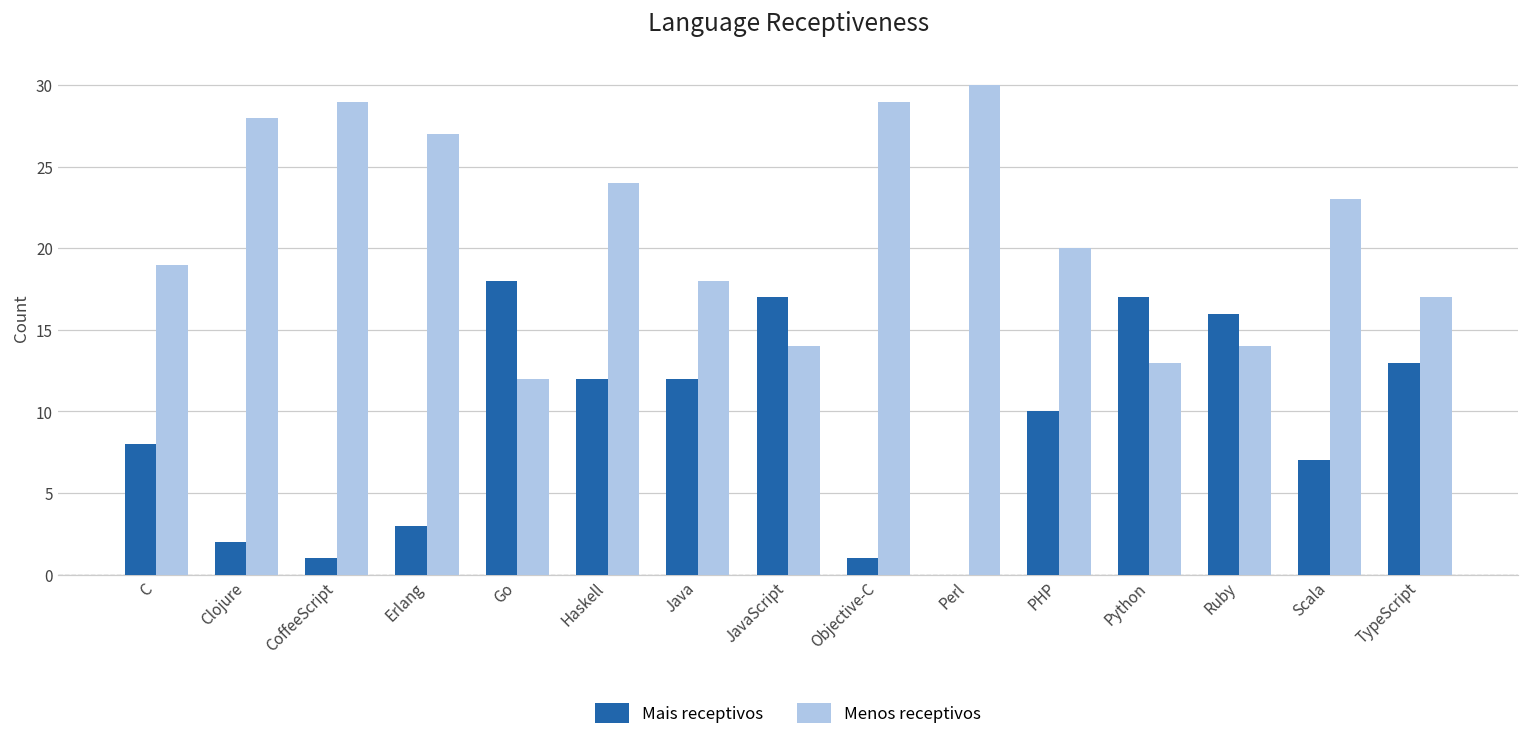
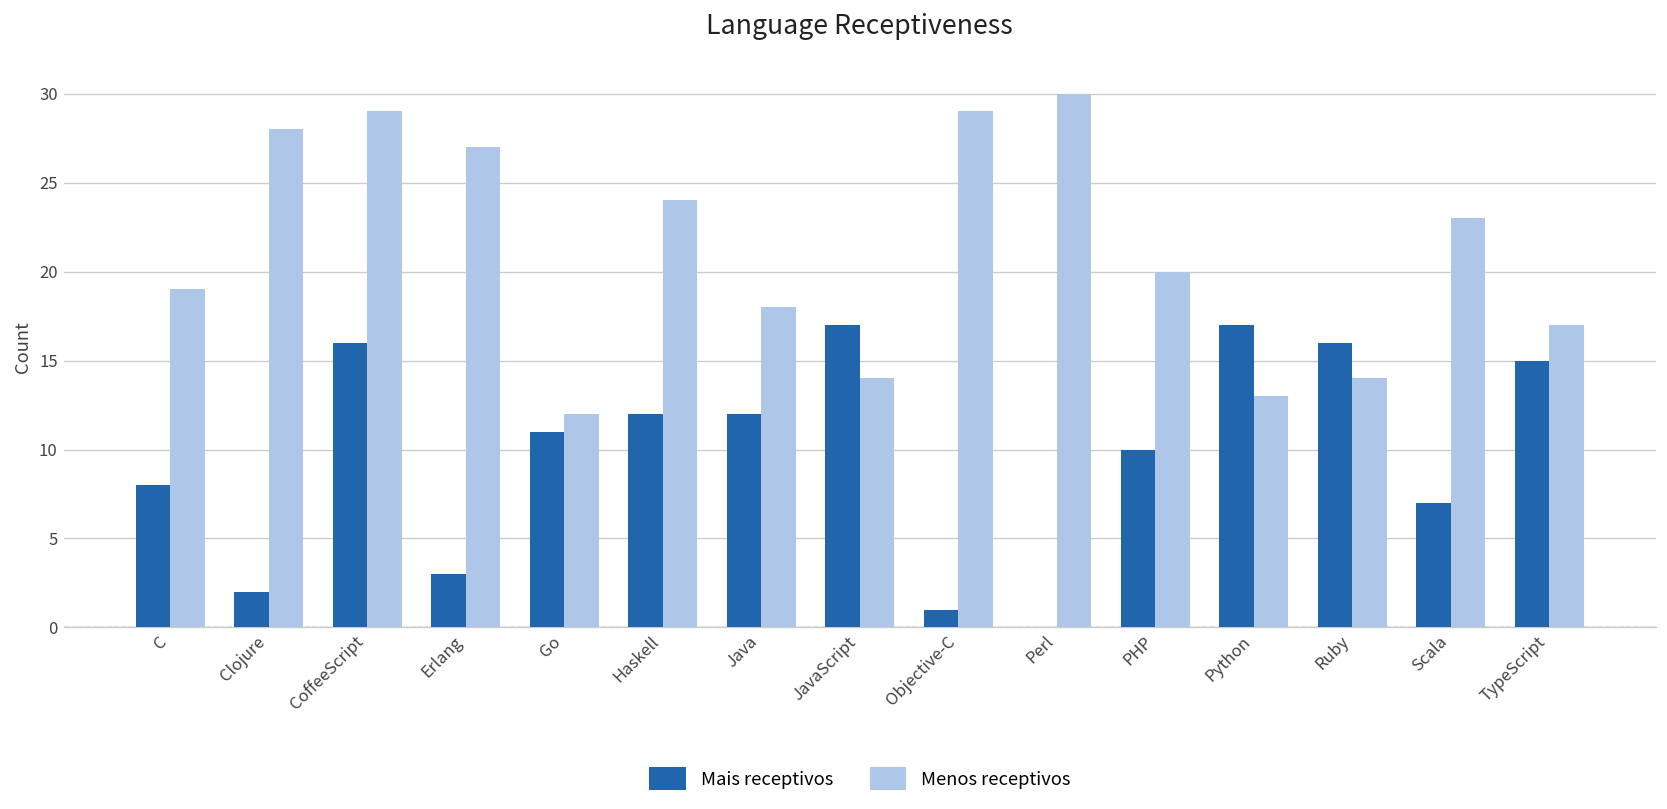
  {
    "Mais receptivos": {
      "C": 8,
      "Clojure": 2,
-     "CoffeeScript": 1,
+     "CoffeeScript": 16,
      "Erlang": 3,
-     "Go": 18,
+     "Go": 11,
      "Haskell": 12,
      "Java": 12,
      "JavaScript": 17,
      "Objective-C": 1,
      "Perl": 0,
      "PHP": 10,
      "Python": 17,
      "Ruby": 16,
      "Scala": 7,
-     "TypeScript": 13
+     "TypeScript": 15
    },
    "Menos receptivos": {
      "C": 19,
      "Clojure": 28,
      "CoffeeScript": 29,
      "Erlang": 27,
      "Go": 12,
      "Haskell": 24,
      "Java": 18,
      "JavaScript": 14,
      "Objective-C": 29,
      "Perl": 30,
      "PHP": 20,
      "Python": 13,
      "Ruby": 14,
      "Scala": 23,
      "TypeScript": 17
    }
  }
